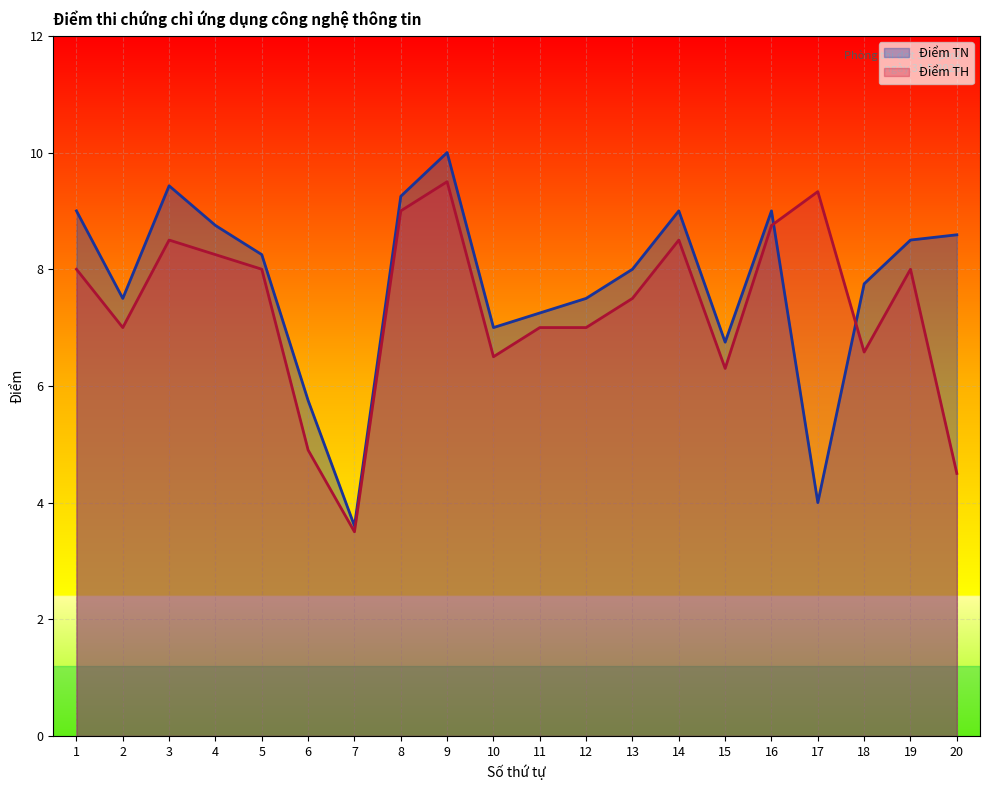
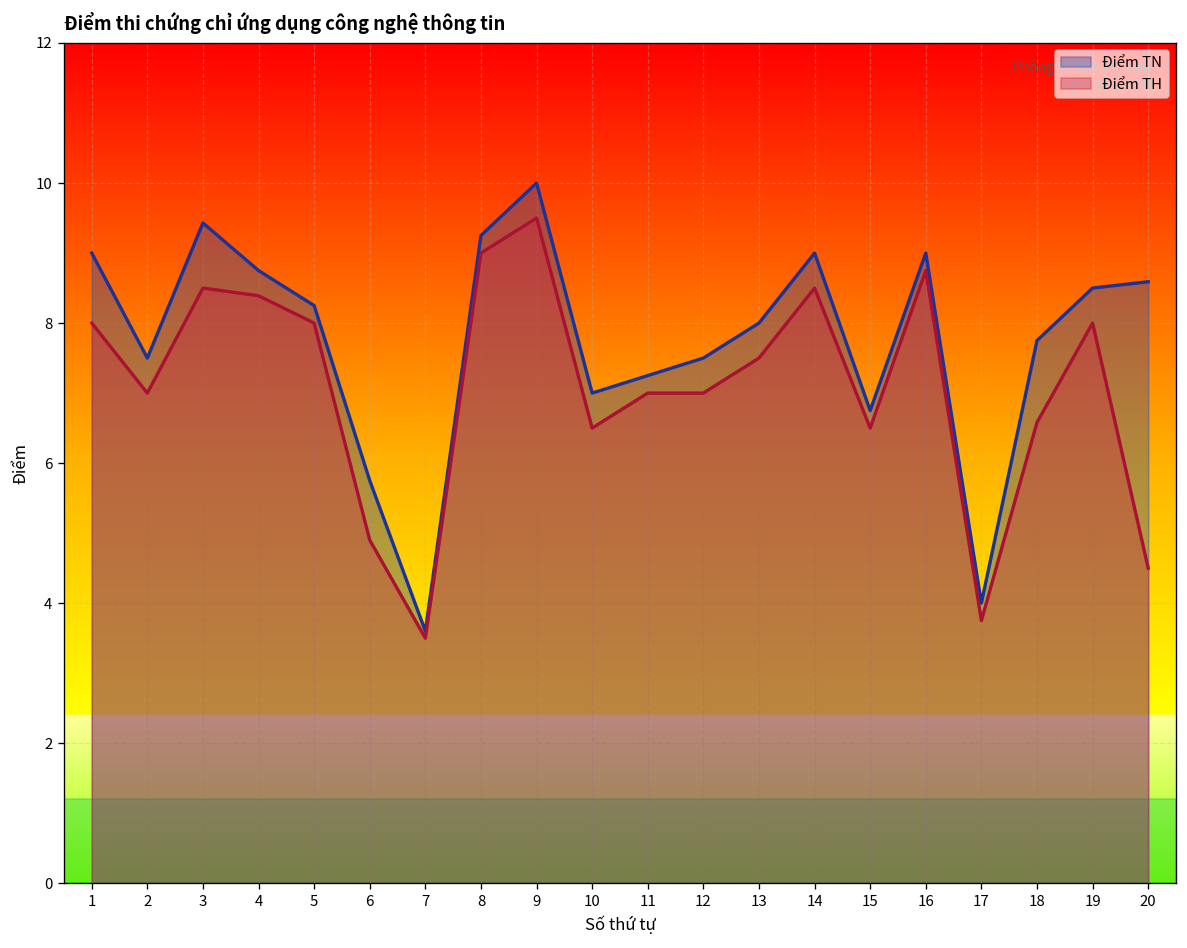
  {
    "Điểm TN": {
      "1": 9.0,
      "2": 7.5,
      "3": 9.4,
      "4": 8.8,
      "5": 8.3,
      "6": 5.8,
      "7": 3.6,
      "8": 9.3,
      "9": 10.0,
      "10": 7.0,
      "11": 7.3,
      "12": 7.5,
      "13": 8.0,
      "14": 9.0,
      "15": 6.8,
      "16": 9.0,
      "17": 4.0,
      "18": 7.8,
      "19": 8.5,
      "20": 8.6
    },
    "Điểm TH": {
      "1": 8.0,
      "2": 7.0,
      "3": 8.5,
-     "4": 8.3,
+     "4": 8.4,
      "5": 8.0,
      "6": 4.9,
      "7": 3.5,
      "8": 9.0,
      "9": 9.5,
      "10": 6.5,
      "11": 7.0,
      "12": 7.0,
      "13": 7.5,
      "14": 8.5,
-     "15": 6.3,
+     "15": 6.5,
      "16": 8.8,
-     "17": 9.3,
+     "17": 3.8,
      "18": 6.6,
      "19": 8.0,
      "20": 4.5
    }
  }
